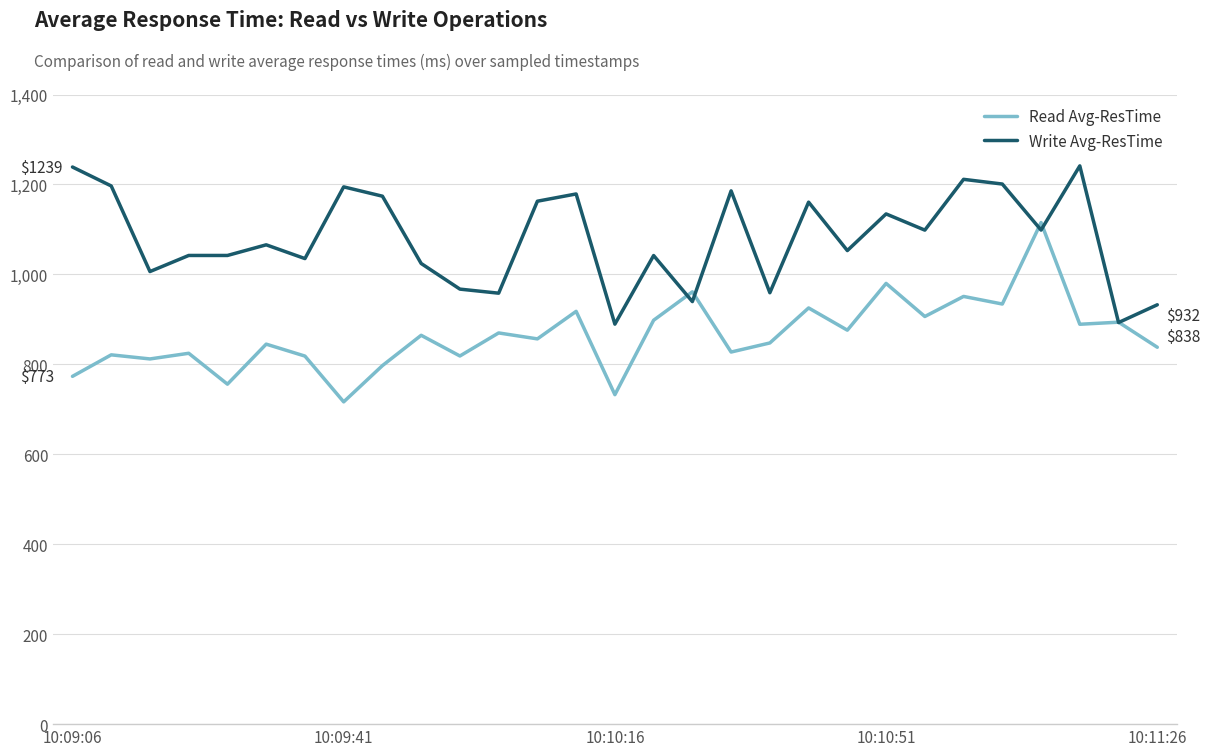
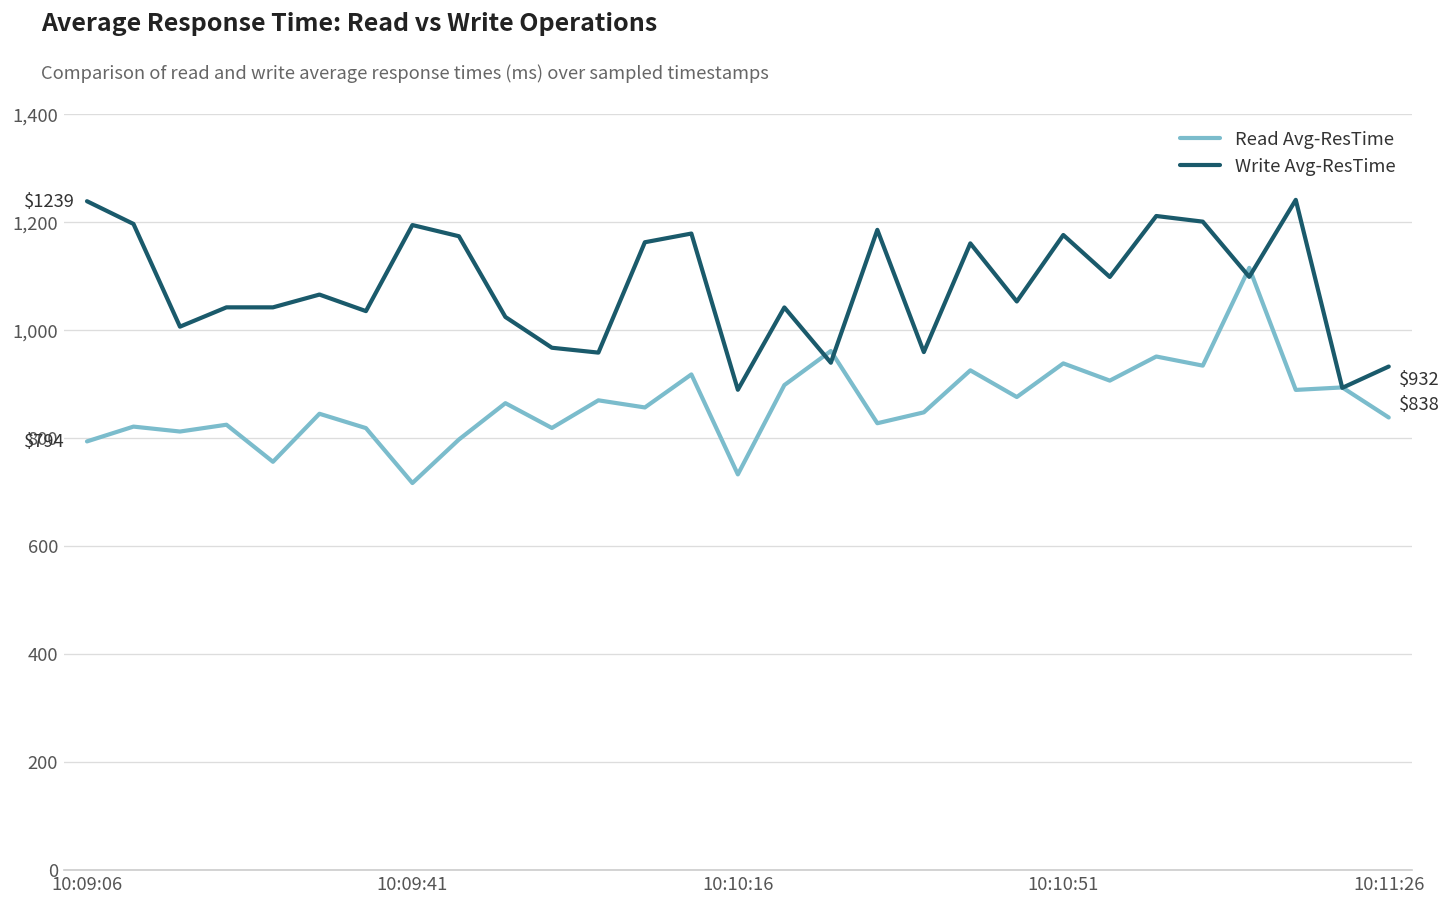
  {
    "Read Avg-ResTime": {
-     "10:09:06": "$773",
-     "10:10:51": "980",
+     "10:09:06": "$794",
+     "10:10:51": "940",
      "10:11:26": "$838"
    },
    "Write Avg-ResTime": {
      "10:09:41": "1,190",
      "10:10:16": "890",
-     "10:10:51": "1,130"
+     "10:10:51": "1,180"
    }
  }
